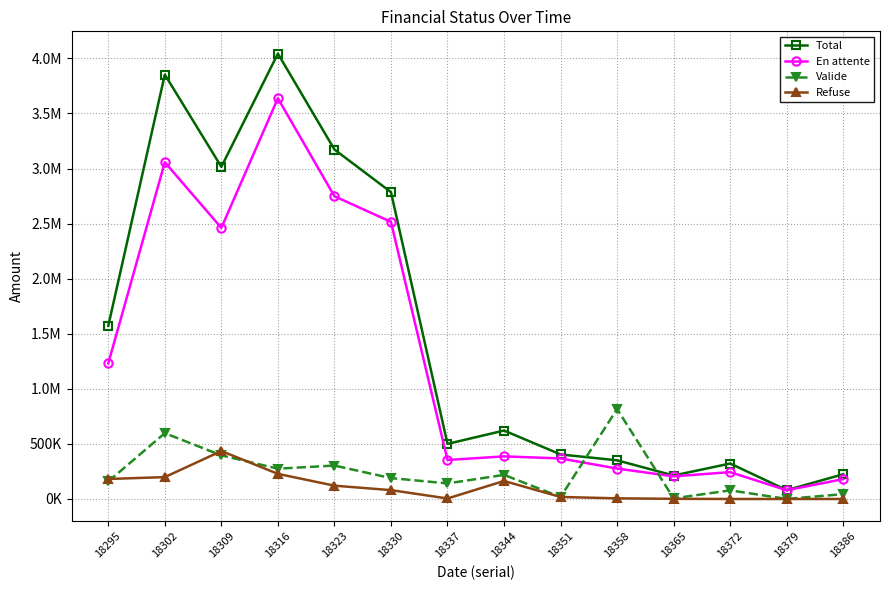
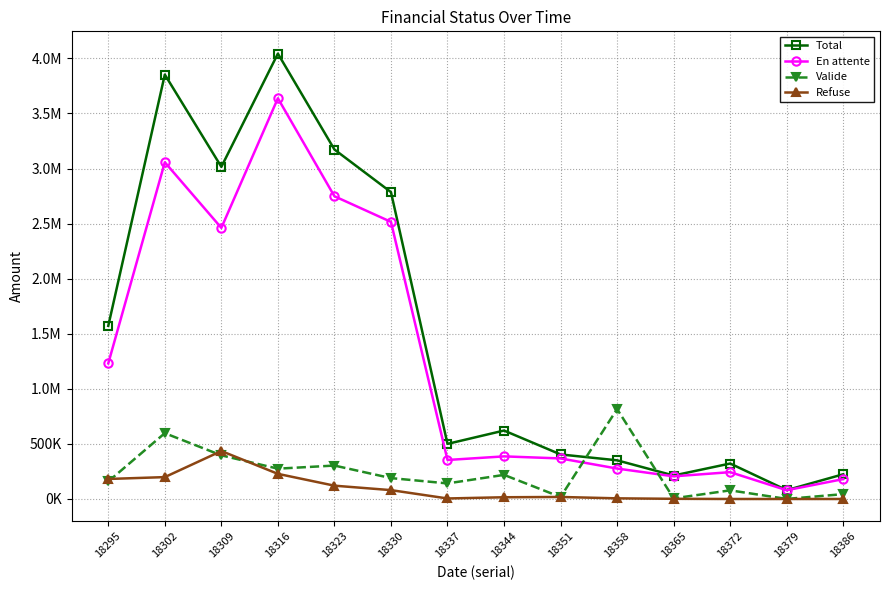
  {
    "Total": {
      "18295": 1570000,
      "18302": 3850000,
      "18309": 3010000,
      "18316": 4040000,
      "18323": 3170000,
      "18330": 2790000,
      "18337": 500000,
      "18344": 620000,
      "18351": 400000,
      "18358": 350000,
      "18372": 320000,
      "18386": 220000
    },
    "En attente": {
      "18295": 1230000,
      "18302": 3060000,
      "18309": 2460000,
      "18316": 3640000,
      "18323": 2750000,
      "18330": 2520000,
      "18337": 350000,
      "18344": 390000,
      "18351": 370000,
      "18358": 280000,
      "18372": 240000,
      "18386": 180000
    },
    "Valide": {
      "18302": 600000,
      "18309": 400000,
      "18316": 280000,
      "18323": 300000,
      "18330": 190000,
      "18337": 140000,
      "18344": 220000,
      "18358": 820000,
      "18372": 80000,
      "18386": 40000
    },
    "Refuse": {
      "18302": 200000,
      "18309": 440000,
      "18316": 230000,
      "18323": 120000,
      "18330": 80000,
      "18337": 0,
-     "18344": 160000,
+     "18344": 20000,
      "18358": 10000,
      "18372": 0,
      "18386": 0
    }
  }
